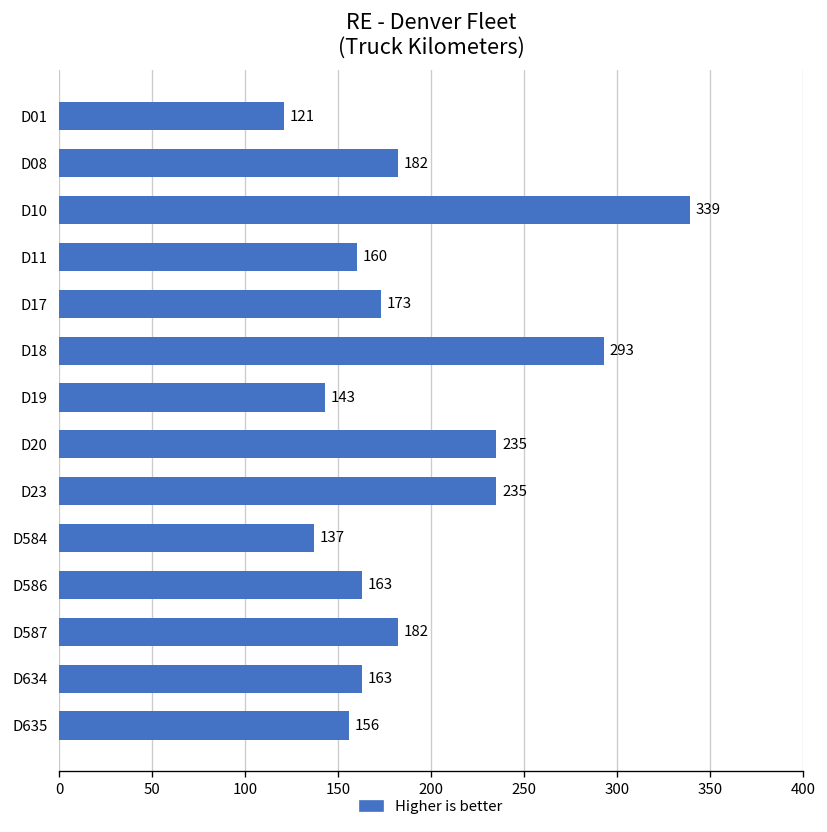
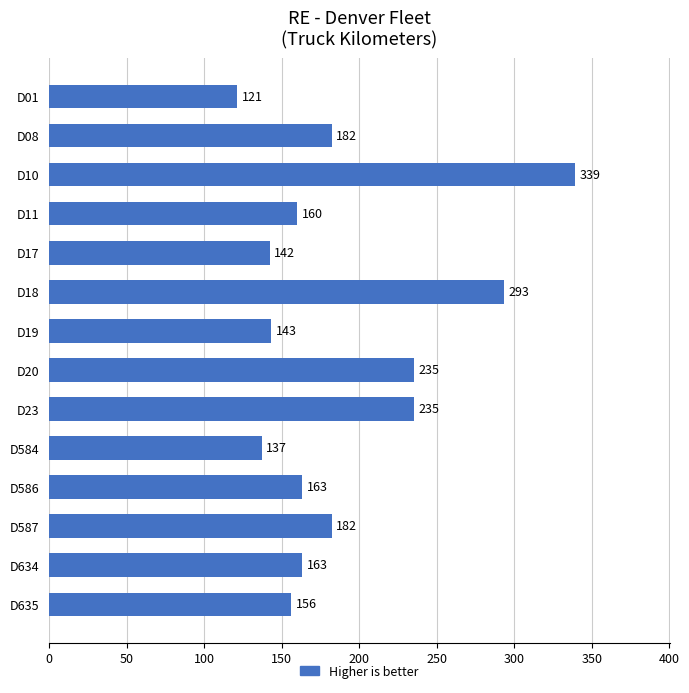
  {
    "D01": 121,
    "D08": 182,
    "D10": 339,
    "D11": 160,
-   "D17": 173,
+   "D17": 142,
    "D18": 293,
    "D19": 143,
    "D20": 235,
    "D23": 235,
    "D584": 137,
    "D586": 163,
    "D587": 182,
    "D634": 163,
    "D635": 156
  }
